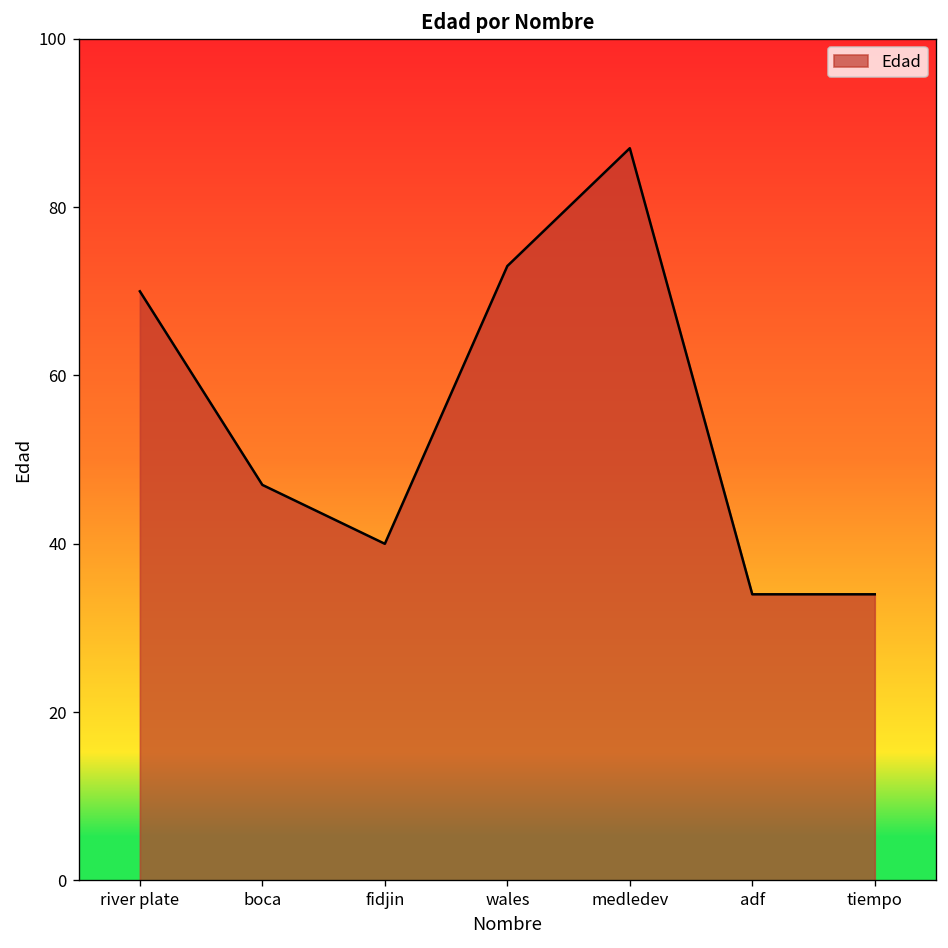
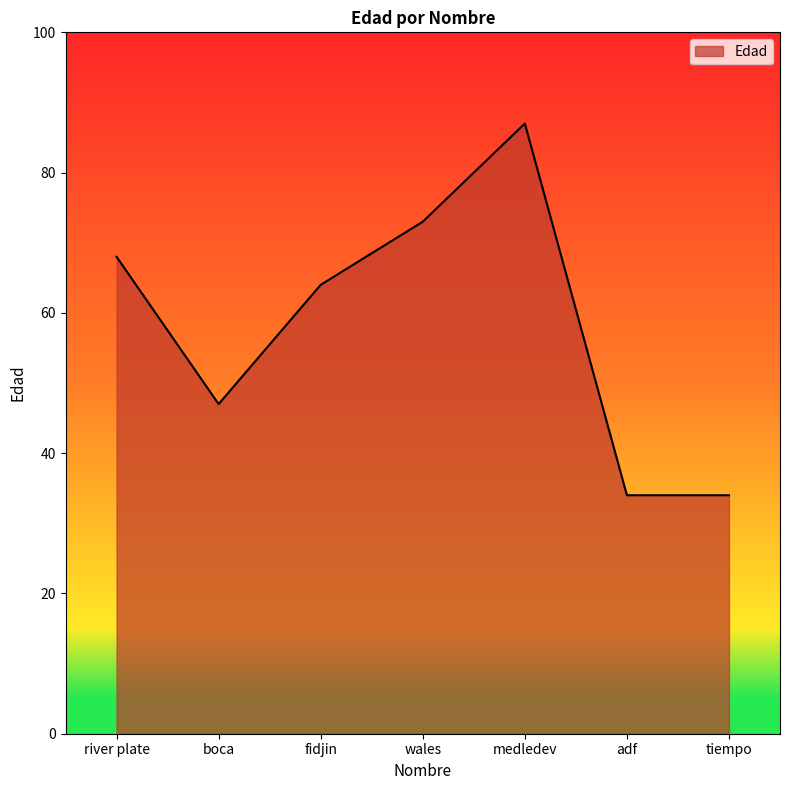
  {
-   "river plate": 70,
+   "river plate": 68,
    "boca": 47,
-   "fidjin": 40,
+   "fidjin": 64,
    "wales": 73,
    "medledev": 87,
    "adf": 34,
    "tiempo": 34
  }
